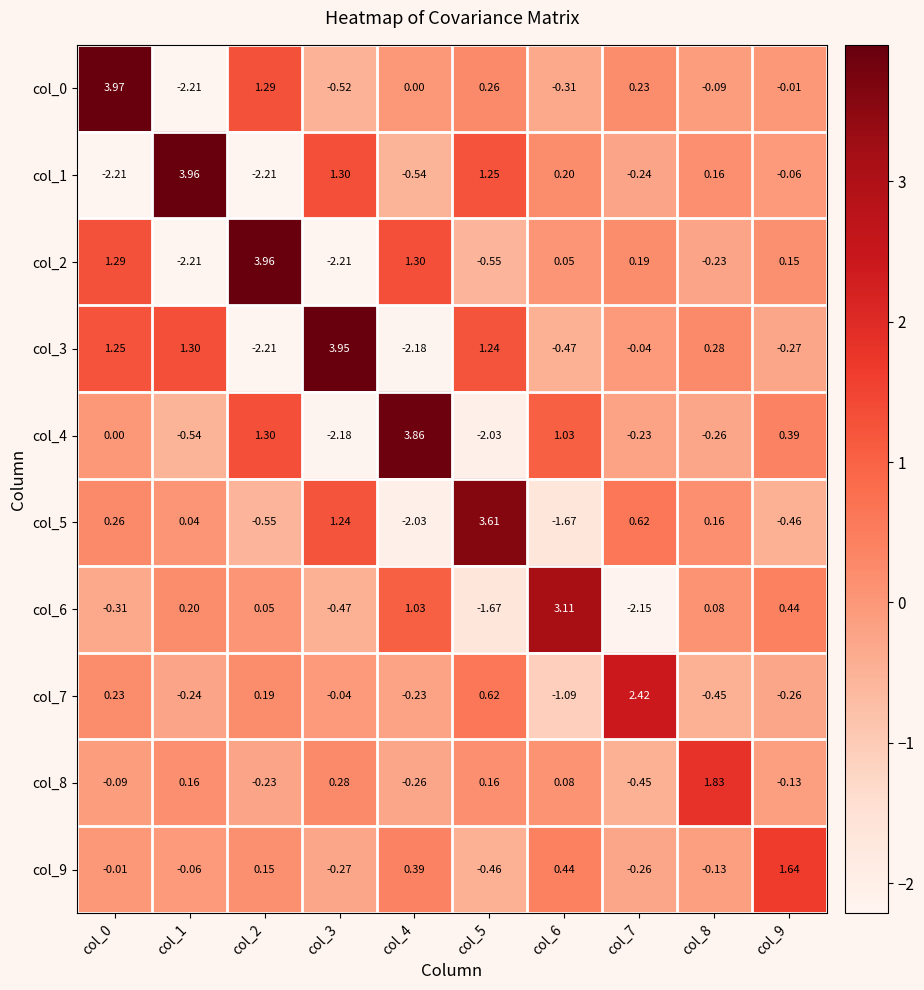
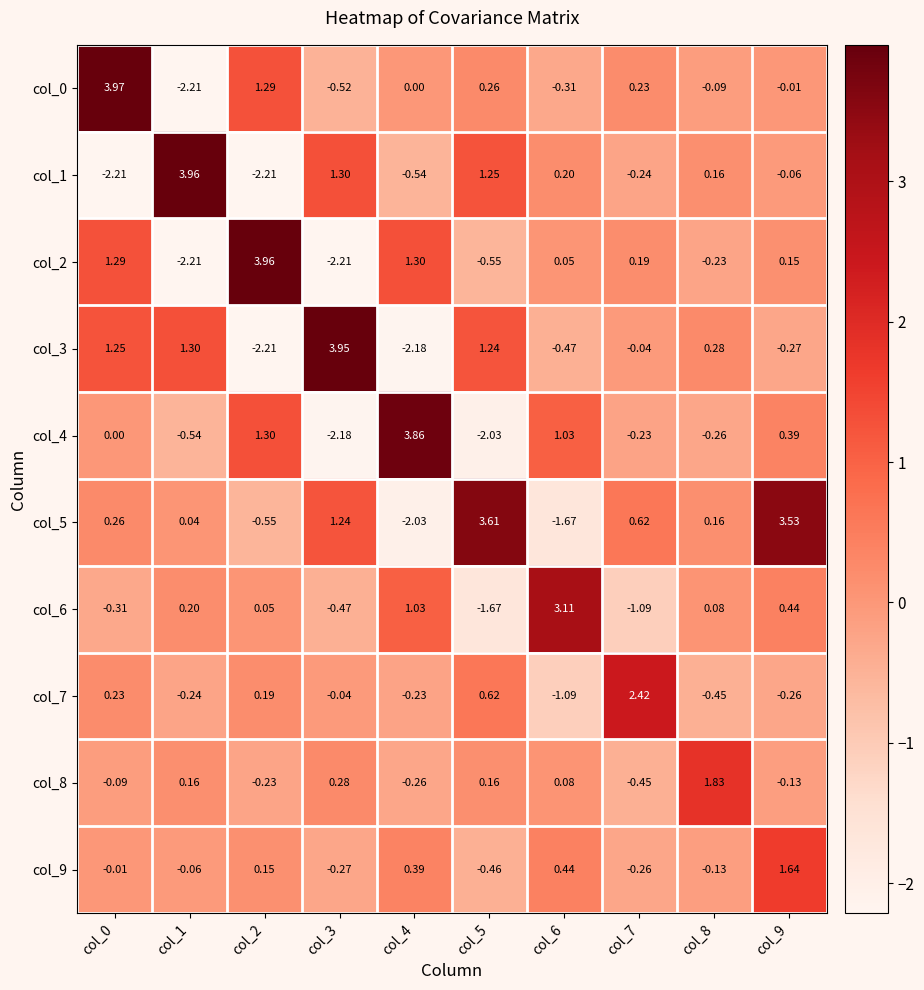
  {
    "col_0": {
      "col_0": 3.97,
      "col_1": -2.21,
      "col_2": 1.29,
      "col_3": -0.52,
      "col_4": 0.00,
      "col_5": 0.26,
      "col_6": -0.31,
      "col_7": 0.23,
      "col_8": -0.09,
      "col_9": -0.01
    },
    "col_1": {
      "col_0": -2.21,
      "col_1": 3.96,
      "col_2": -2.21,
      "col_3": 1.30,
      "col_4": -0.54,
      "col_5": 1.25,
      "col_6": 0.20,
      "col_7": -0.24,
      "col_8": 0.16,
      "col_9": -0.06
    },
    "col_2": {
      "col_0": 1.29,
      "col_1": -2.21,
      "col_2": 3.96,
      "col_3": -2.21,
      "col_4": 1.30,
      "col_5": -0.55,
      "col_6": 0.05,
      "col_7": 0.19,
      "col_8": -0.23,
      "col_9": 0.15
    },
    "col_3": {
      "col_0": 1.25,
      "col_1": 1.30,
      "col_2": -2.21,
      "col_3": 3.95,
      "col_4": -2.18,
      "col_5": 1.24,
      "col_6": -0.47,
      "col_7": -0.04,
      "col_8": 0.28,
      "col_9": -0.27
    },
    "col_4": {
      "col_0": 0.00,
      "col_1": -0.54,
      "col_2": 1.30,
      "col_3": -2.18,
      "col_4": 3.86,
      "col_5": -2.03,
      "col_6": 1.03,
      "col_7": -0.23,
      "col_8": -0.26,
      "col_9": 0.39
    },
    "col_5": {
      "col_0": 0.26,
      "col_1": 0.04,
      "col_2": -0.55,
      "col_3": 1.24,
      "col_4": -2.03,
      "col_5": 3.61,
      "col_6": -1.67,
      "col_7": 0.62,
      "col_8": 0.16,
-     "col_9": -0.46
+     "col_9": 3.53
    },
    "col_6": {
      "col_0": -0.31,
      "col_1": 0.20,
      "col_2": 0.05,
      "col_3": -0.47,
      "col_4": 1.03,
      "col_5": -1.67,
      "col_6": 3.11,
-     "col_7": -2.15,
+     "col_7": -1.09,
      "col_8": 0.08,
      "col_9": 0.44
    },
    "col_7": {
      "col_0": 0.23,
      "col_1": -0.24,
      "col_2": 0.19,
      "col_3": -0.04,
      "col_4": -0.23,
      "col_5": 0.62,
      "col_6": -1.09,
      "col_7": 2.42,
      "col_8": -0.45,
      "col_9": -0.26
    },
    "col_8": {
      "col_0": -0.09,
      "col_1": 0.16,
      "col_2": -0.23,
      "col_3": 0.28,
      "col_4": -0.26,
      "col_5": 0.16,
      "col_6": 0.08,
      "col_7": -0.45,
      "col_8": 1.83,
      "col_9": -0.13
    },
    "col_9": {
      "col_0": -0.01,
      "col_1": -0.06,
      "col_2": 0.15,
      "col_3": -0.27,
      "col_4": 0.39,
      "col_5": -0.46,
      "col_6": 0.44,
      "col_7": -0.26,
      "col_8": -0.13,
      "col_9": 1.64
    }
  }
